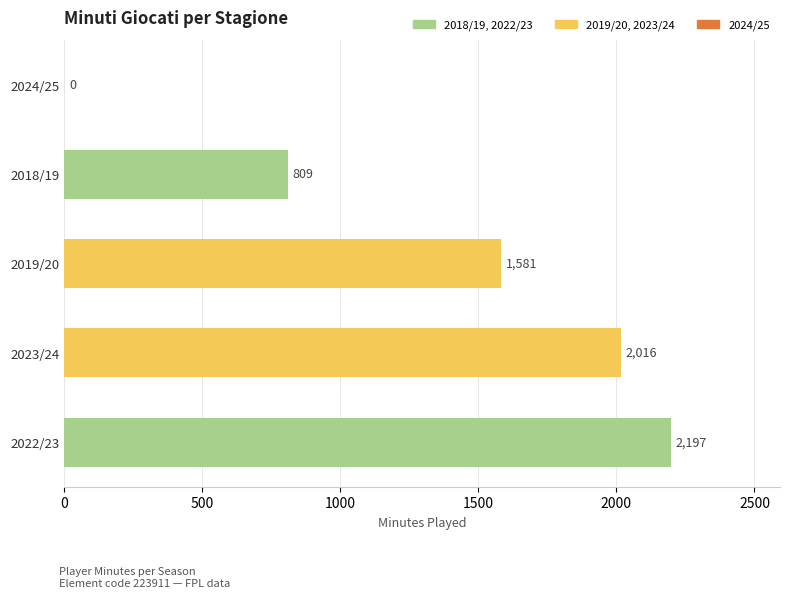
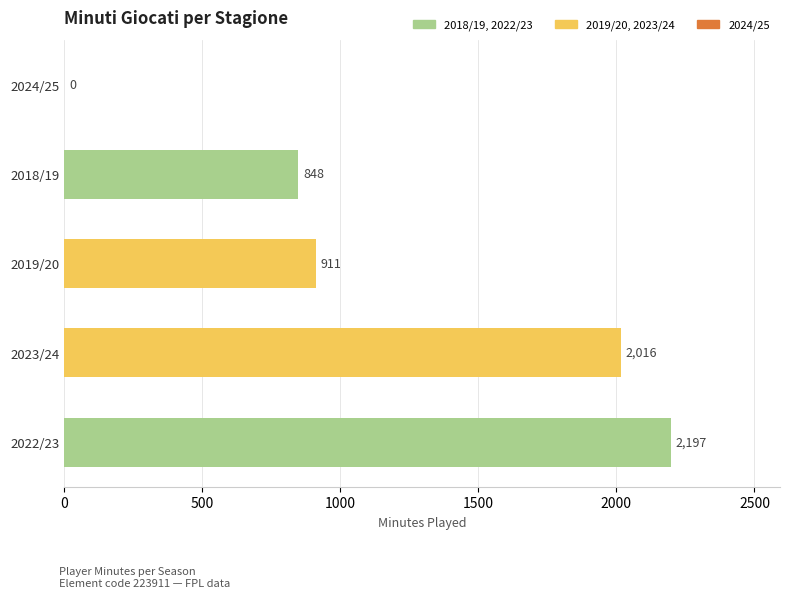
  {
    "2024/25": "0",
-   "2018/19": "809",
-   "2019/20": "1,581",
+   "2018/19": "848",
+   "2019/20": "911",
    "2023/24": "2,016",
    "2022/23": "2,197"
  }
